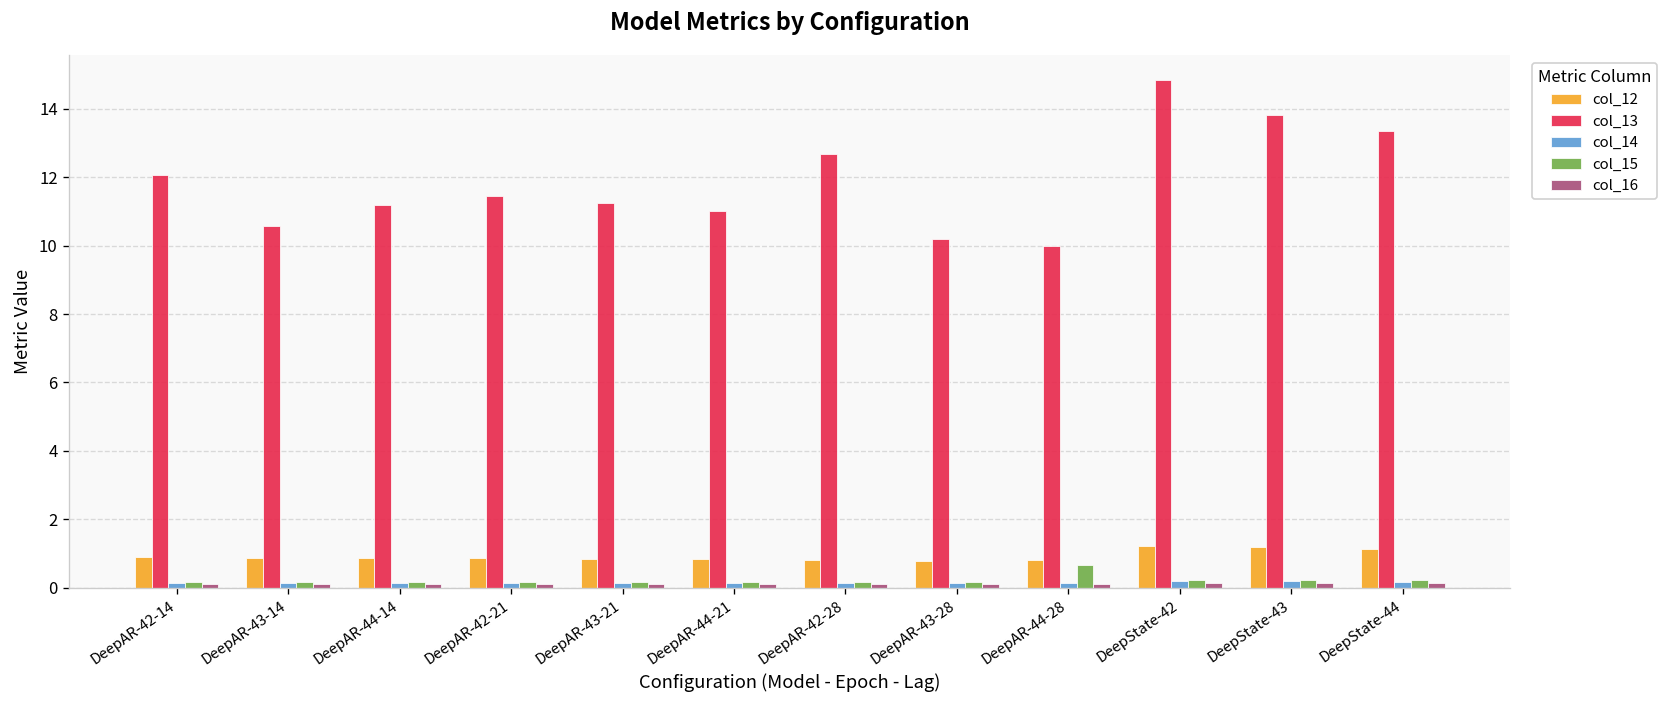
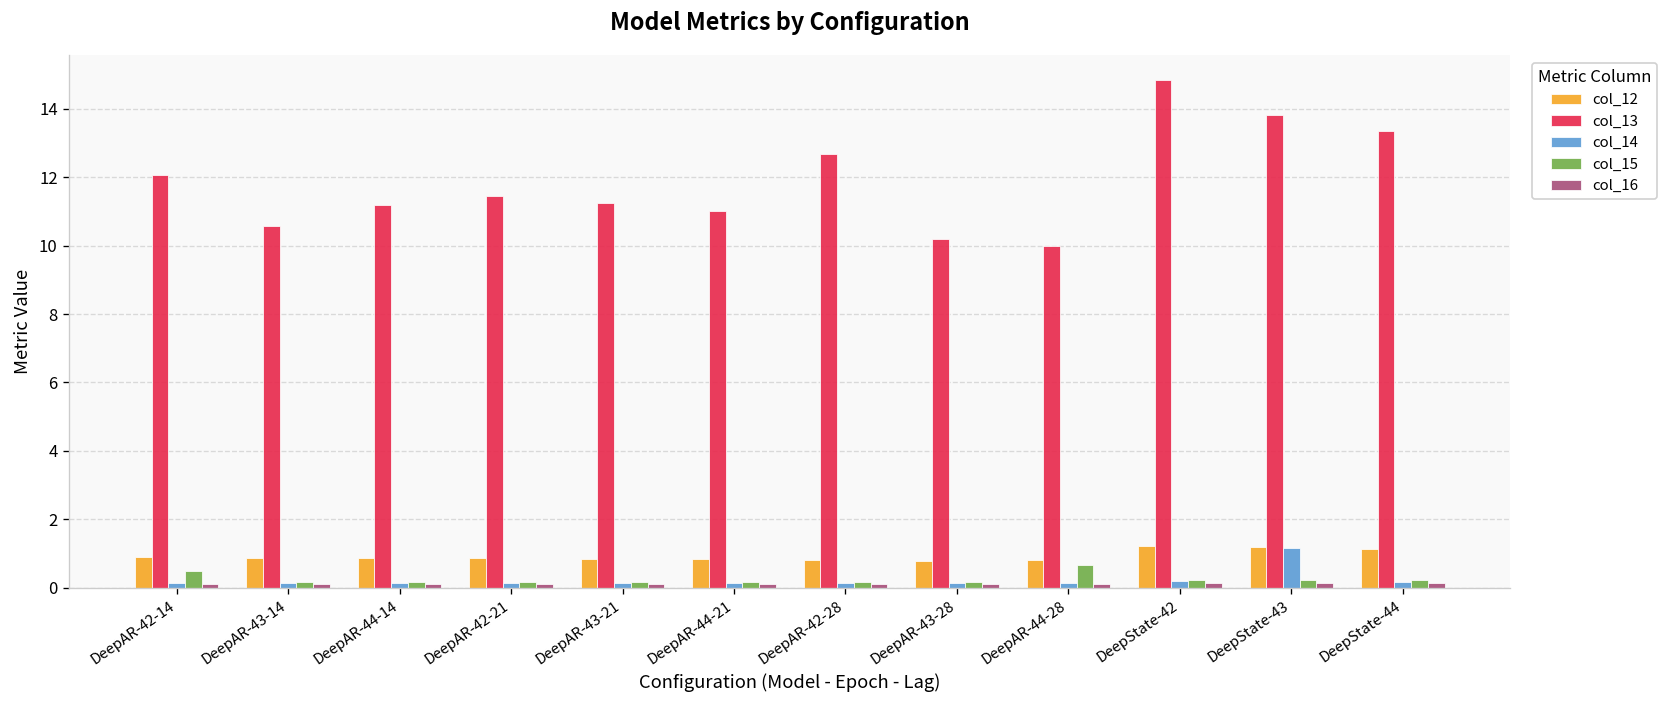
  {
    "col_12": {
      "DeepAR-42-14": 0.9,
      "DeepAR-43-14": 0.8,
      "DeepAR-44-14": 0.9,
      "DeepAR-42-21": 0.9,
      "DeepAR-43-21": 0.8,
      "DeepAR-44-21": 0.8,
      "DeepAR-42-28": 0.8,
      "DeepAR-43-28": 0.8,
      "DeepAR-44-28": 0.8,
      "DeepState-42": 1.2,
      "DeepState-43": 1.2,
      "DeepState-44": 1.1
    },
    "col_13": {
      "DeepAR-42-14": 12.1,
      "DeepAR-43-14": 10.6,
      "DeepAR-44-14": 11.2,
      "DeepAR-42-21": 11.5,
      "DeepAR-43-21": 11.2,
      "DeepAR-44-21": 11.0,
      "DeepAR-42-28": 12.7,
      "DeepAR-43-28": 10.2,
      "DeepAR-44-28": 10.0,
      "DeepState-42": 14.8,
      "DeepState-43": 13.8,
      "DeepState-44": 13.4
    },
    "col_14": {
      "DeepAR-42-14": 0.1,
      "DeepAR-43-14": 0.1,
      "DeepAR-44-14": 0.1,
      "DeepAR-42-21": 0.1,
      "DeepAR-43-21": 0.1,
      "DeepAR-44-21": 0.1,
      "DeepAR-42-28": 0.1,
      "DeepAR-43-28": 0.1,
      "DeepAR-44-28": 0.1,
      "DeepState-42": 0.2,
-     "DeepState-43": 0.2,
+     "DeepState-43": 1.2,
      "DeepState-44": 0.2
    },
    "col_15": {
-     "DeepAR-42-14": 0.2,
+     "DeepAR-42-14": 0.5,
      "DeepAR-43-14": 0.2,
      "DeepAR-44-14": 0.2,
      "DeepAR-42-21": 0.2,
      "DeepAR-43-21": 0.2,
      "DeepAR-44-21": 0.2,
      "DeepAR-42-28": 0.2,
      "DeepAR-43-28": 0.1,
      "DeepAR-44-28": 0.7,
      "DeepState-42": 0.2,
      "DeepState-43": 0.2,
      "DeepState-44": 0.2
    },
    "col_16": {
      "DeepAR-42-14": 0.1,
      "DeepAR-43-14": 0.1,
      "DeepAR-44-14": 0.1,
      "DeepAR-42-21": 0.1,
      "DeepAR-43-21": 0.1,
      "DeepAR-44-21": 0.1,
      "DeepAR-42-28": 0.1,
      "DeepAR-43-28": 0.1,
      "DeepAR-44-28": 0.1,
      "DeepState-42": 0.1,
      "DeepState-43": 0.1,
      "DeepState-44": 0.1
    }
  }
